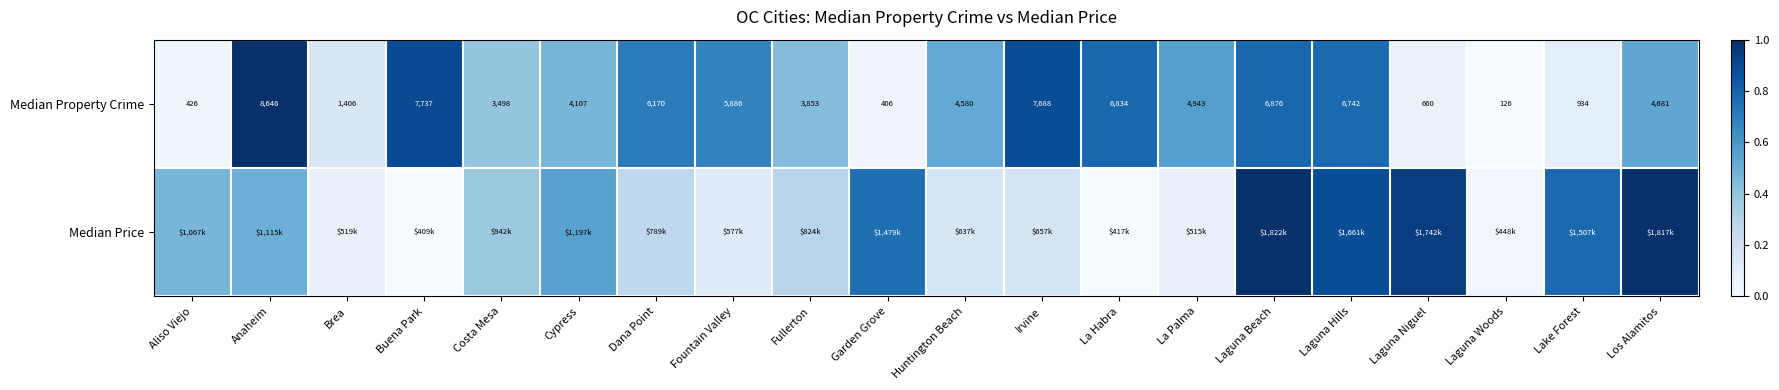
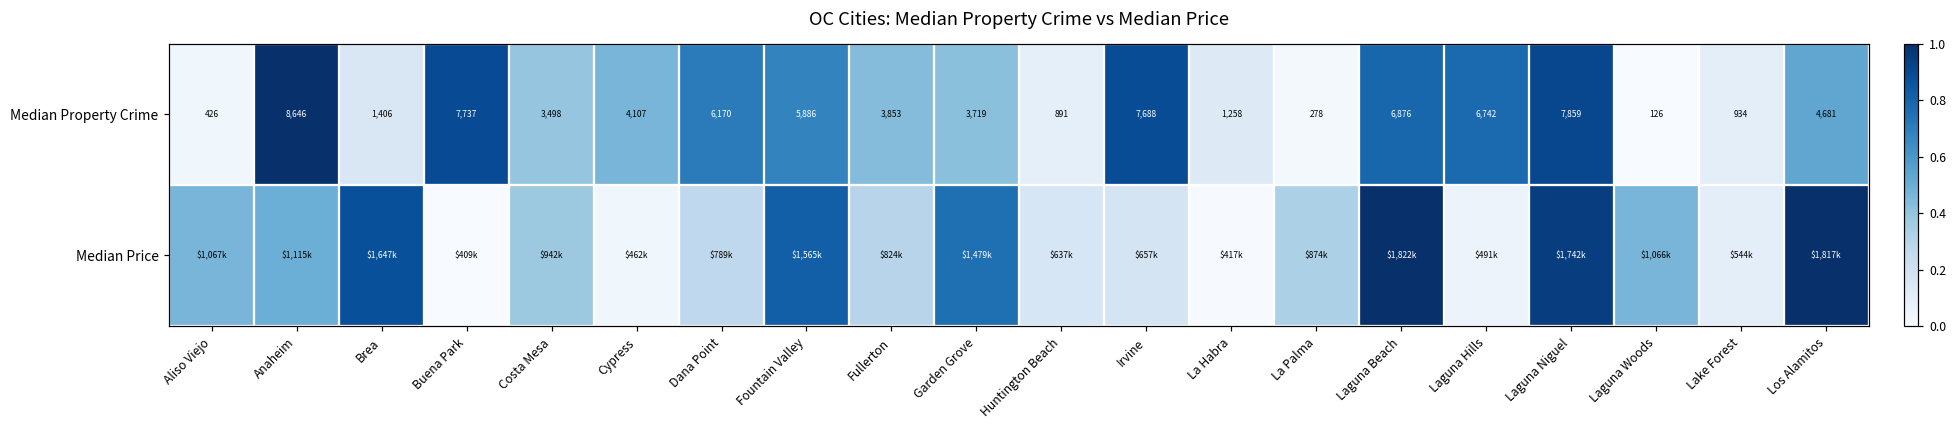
  {
    "Median Property Crime": {
      "Aliso Viejo": "426",
      "Anaheim": "8,646",
      "Brea": "1,406",
      "Buena Park": "7,737",
      "Costa Mesa": "3,498",
      "Cypress": "4,107",
      "Dana Point": "6,170",
      "Fountain Valley": "5,886",
      "Fullerton": "3,853",
-     "Garden Grove": "406",
-     "Huntington Beach": "4,580",
+     "Garden Grove": "3,719",
+     "Huntington Beach": "891",
      "Irvine": "7,688",
-     "La Habra": "6,834",
-     "La Palma": "4,943",
+     "La Habra": "1,258",
+     "La Palma": "278",
      "Laguna Beach": "6,876",
      "Laguna Hills": "6,742",
-     "Laguna Niguel": "660",
+     "Laguna Niguel": "7,859",
      "Laguna Woods": "126",
      "Lake Forest": "934",
      "Los Alamitos": "4,681"
    },
    "Median Price": {
      "Aliso Viejo": "$1,067k",
      "Anaheim": "$1,115k",
-     "Brea": "$519k",
+     "Brea": "$1,647k",
      "Buena Park": "$409k",
      "Costa Mesa": "$942k",
-     "Cypress": "$1,197k",
+     "Cypress": "$462k",
      "Dana Point": "$789k",
-     "Fountain Valley": "$577k",
+     "Fountain Valley": "$1,565k",
      "Fullerton": "$824k",
      "Garden Grove": "$1,479k",
      "Huntington Beach": "$637k",
      "Irvine": "$657k",
      "La Habra": "$417k",
-     "La Palma": "$515k",
+     "La Palma": "$874k",
      "Laguna Beach": "$1,822k",
-     "Laguna Hills": "$1,661k",
+     "Laguna Hills": "$491k",
      "Laguna Niguel": "$1,742k",
-     "Laguna Woods": "$448k",
-     "Lake Forest": "$1,507k",
+     "Laguna Woods": "$1,066k",
+     "Lake Forest": "$544k",
      "Los Alamitos": "$1,817k"
    }
  }
